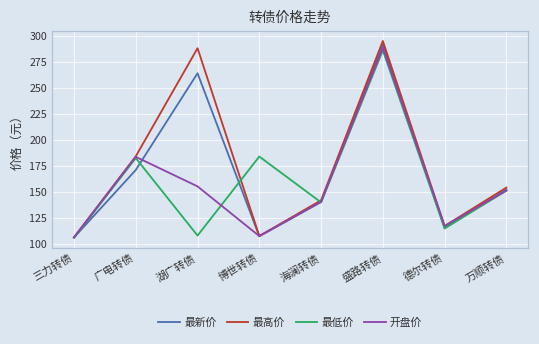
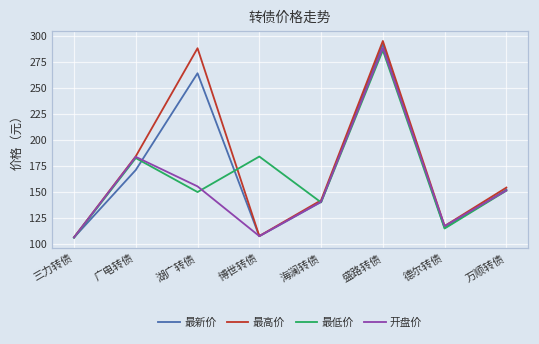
  {
    "最新价": {
      "广电转债": 170,
      "湖广转债": 260,
      "盛路转债": 290
    },
    "最高价": {
      "湖广转债": 290,
      "盛路转债": 300
    },
    "最低价": {
-     "湖广转债": 110,
+     "湖广转债": 150,
      "博世转债": 180
    },
    "开盘价": {
      "湖广转债": 160
    }
  }
